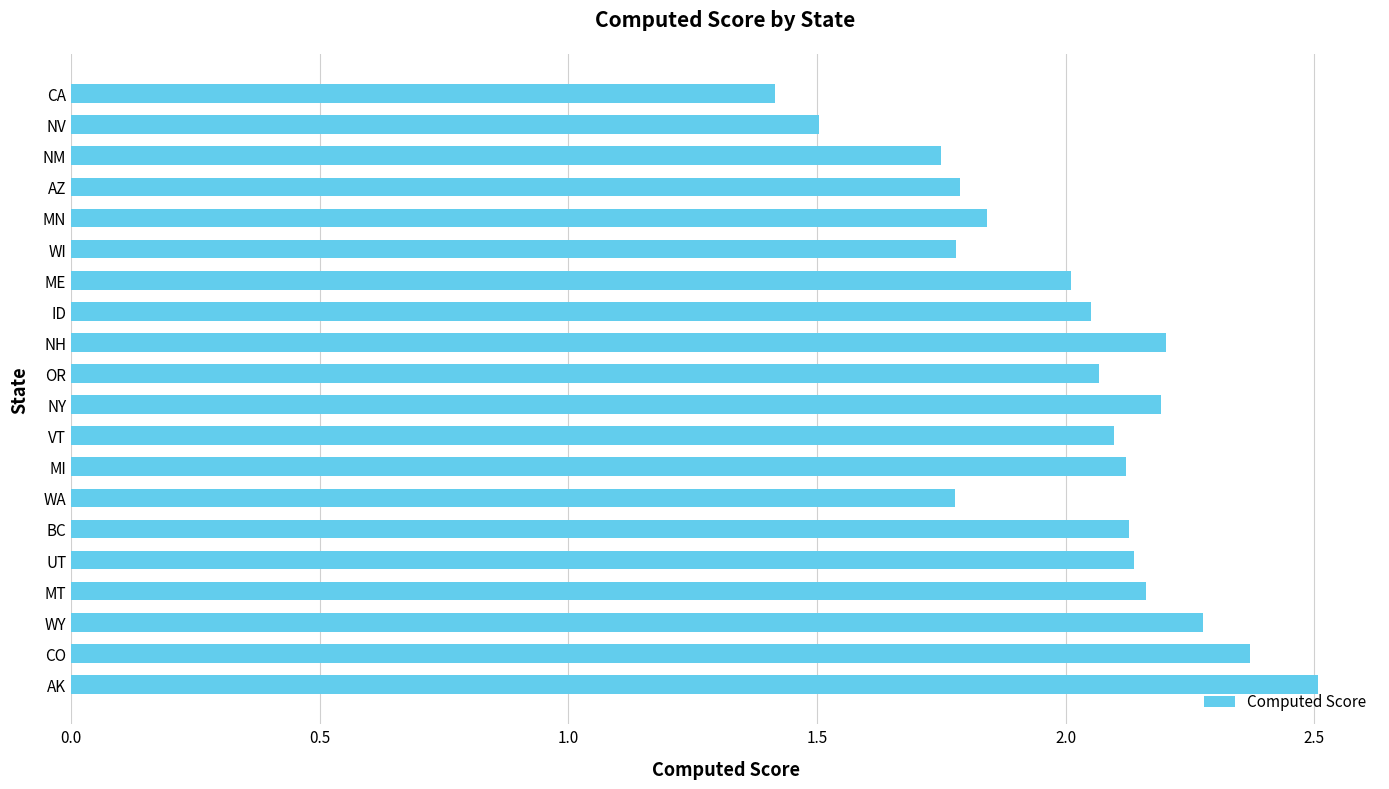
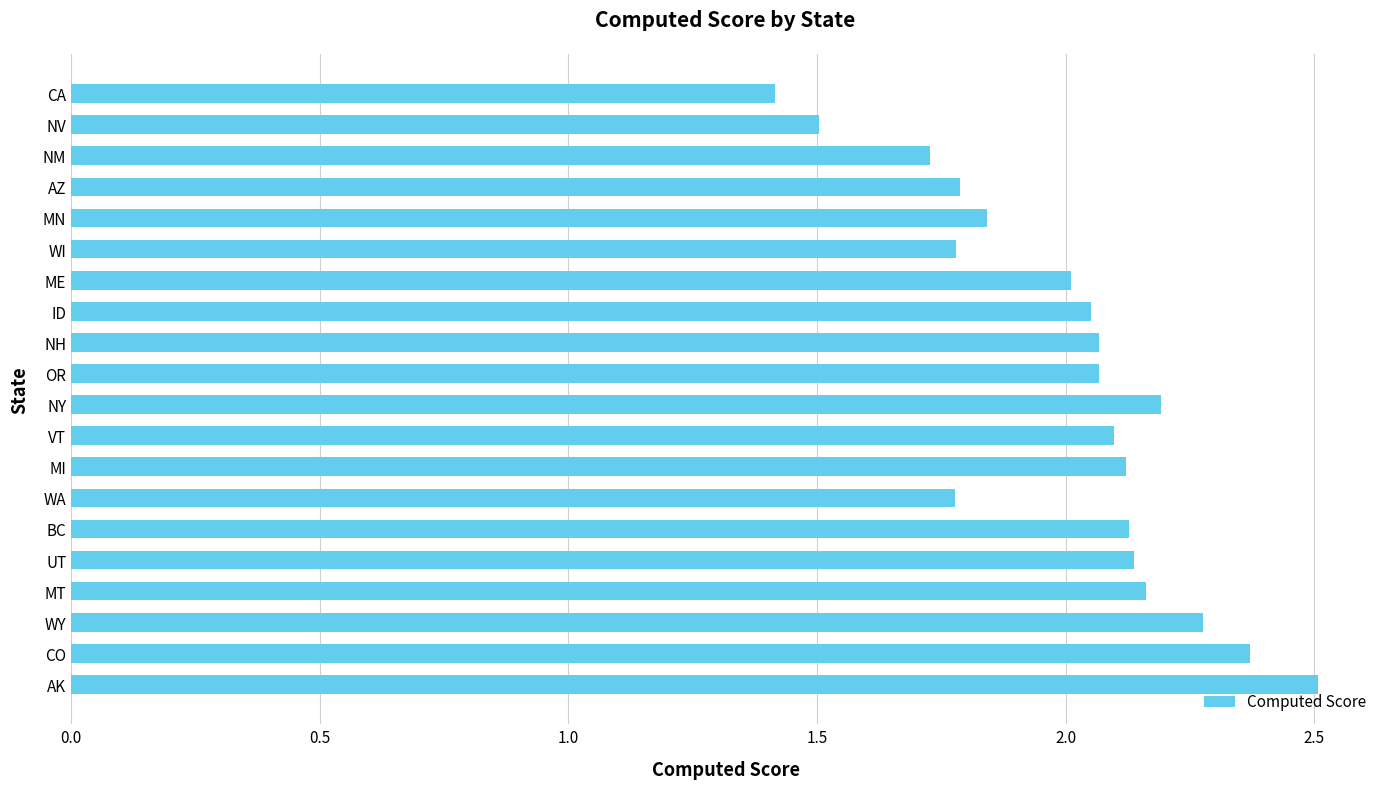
  {
    "CA": 1.42,
    "NV": 1.50,
-   "NM": 1.75,
+   "NM": 1.73,
    "AZ": 1.79,
    "MN": 1.84,
    "WI": 1.78,
    "ME": 2.01,
    "ID": 2.05,
-   "NH": 2.20,
+   "NH": 2.07,
    "OR": 2.07,
    "NY": 2.19,
    "VT": 2.10,
    "MI": 2.12,
    "WA": 1.78,
    "BC": 2.13,
    "UT": 2.14,
    "MT": 2.16,
    "WY": 2.28,
    "CO": 2.37,
    "AK": 2.51
  }
